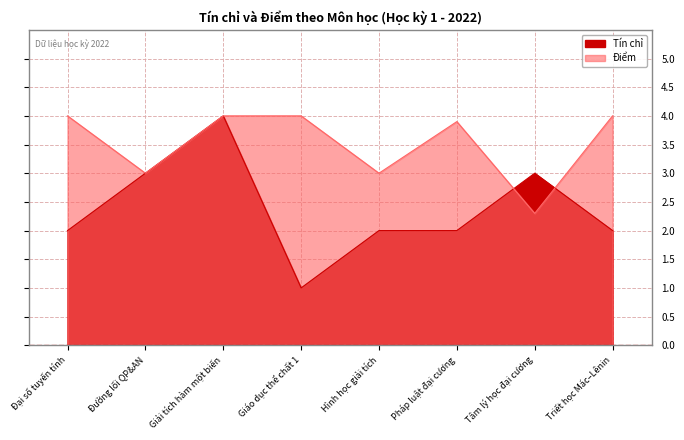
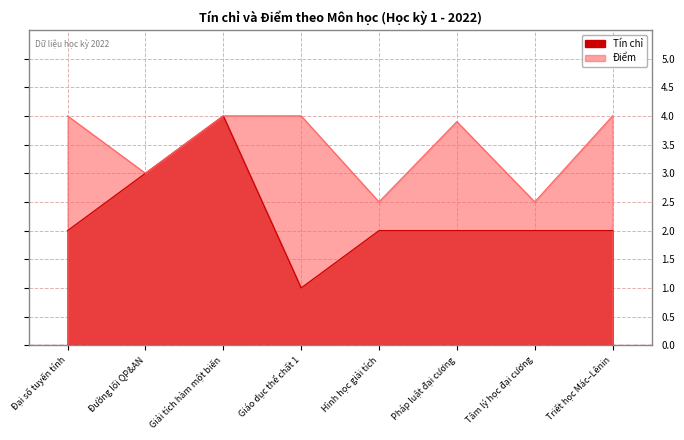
  {
    "Tín chỉ": {
      "Đại số tuyến tính": 2,
      "Giáo dục thể chất 1": 1,
      "Hình học giải tích": 2,
      "Pháp luật đại cương": 2,
-     "Tâm lý học đại cương": 3,
+     "Tâm lý học đại cương": 2,
      "Triết học Mác–Lênin": 2
    },
    "Điểm": {
      "Đại số tuyến tính": 4.0,
      "Giáo dục thể chất 1": 4.0,
-     "Hình học giải tích": 3.0,
+     "Hình học giải tích": 2.5,
      "Pháp luật đại cương": 3.9,
-     "Tâm lý học đại cương": 2.3,
+     "Tâm lý học đại cương": 2.5,
      "Triết học Mác–Lênin": 4.0
    }
  }
